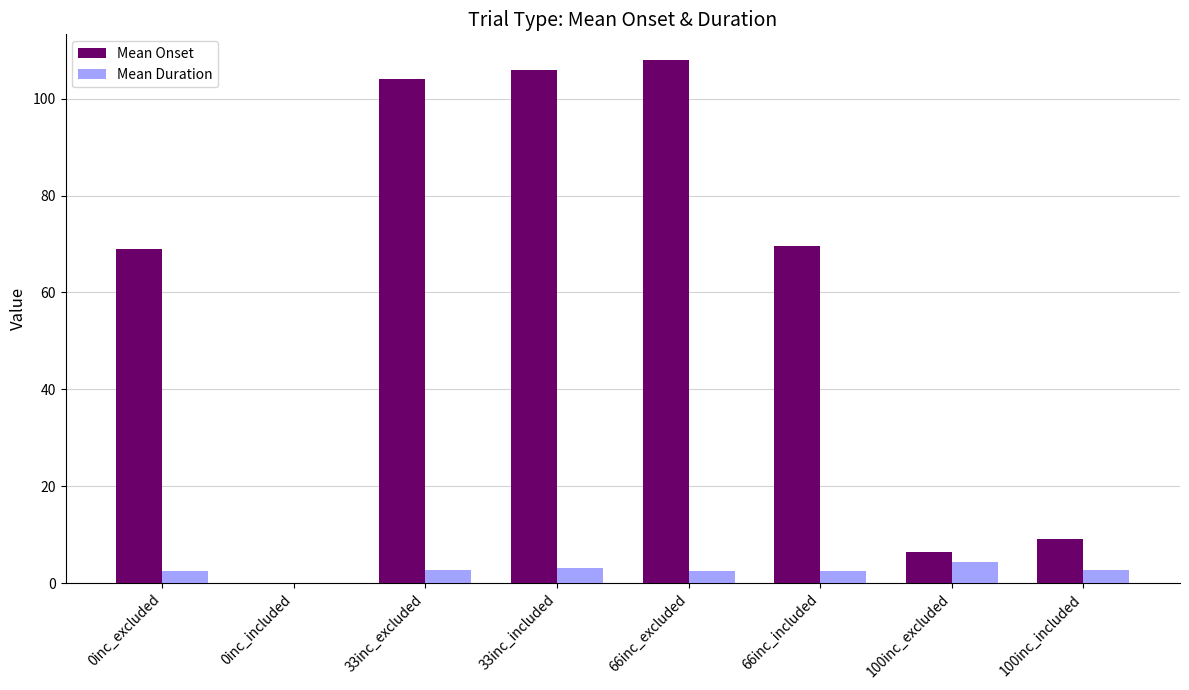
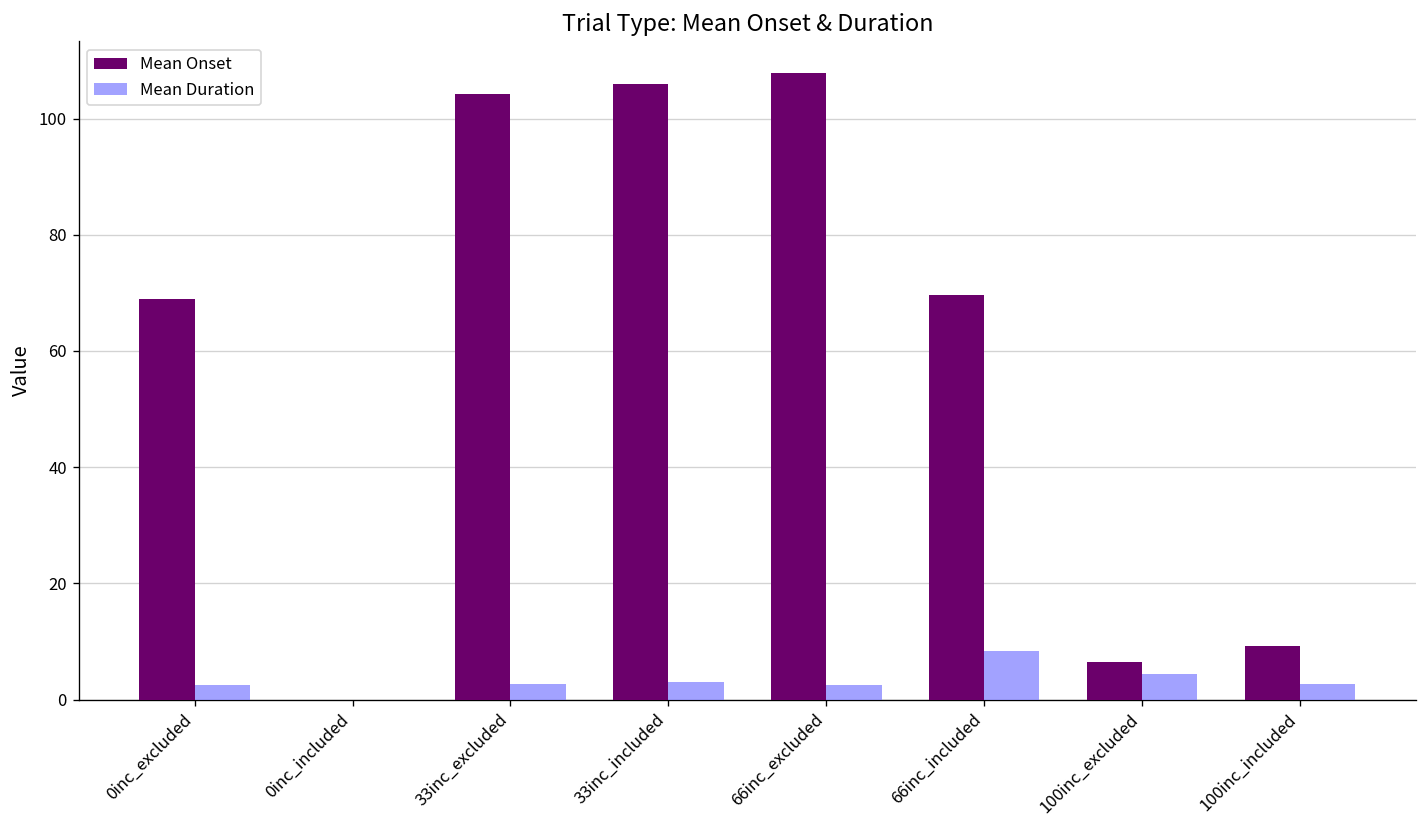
  {
    "Mean Onset": {
      "0inc_excluded": 69,
      "0inc_included": 0,
      "33inc_excluded": 104,
      "33inc_included": 106,
      "66inc_excluded": 108,
      "66inc_included": 70,
      "100inc_excluded": 6,
      "100inc_included": 9
    },
    "Mean Duration": {
      "0inc_excluded": 3,
      "0inc_included": 0,
      "33inc_excluded": 3,
      "33inc_included": 3,
      "66inc_excluded": 3,
-     "66inc_included": 3,
+     "66inc_included": 8,
      "100inc_excluded": 4,
      "100inc_included": 3
    }
  }
